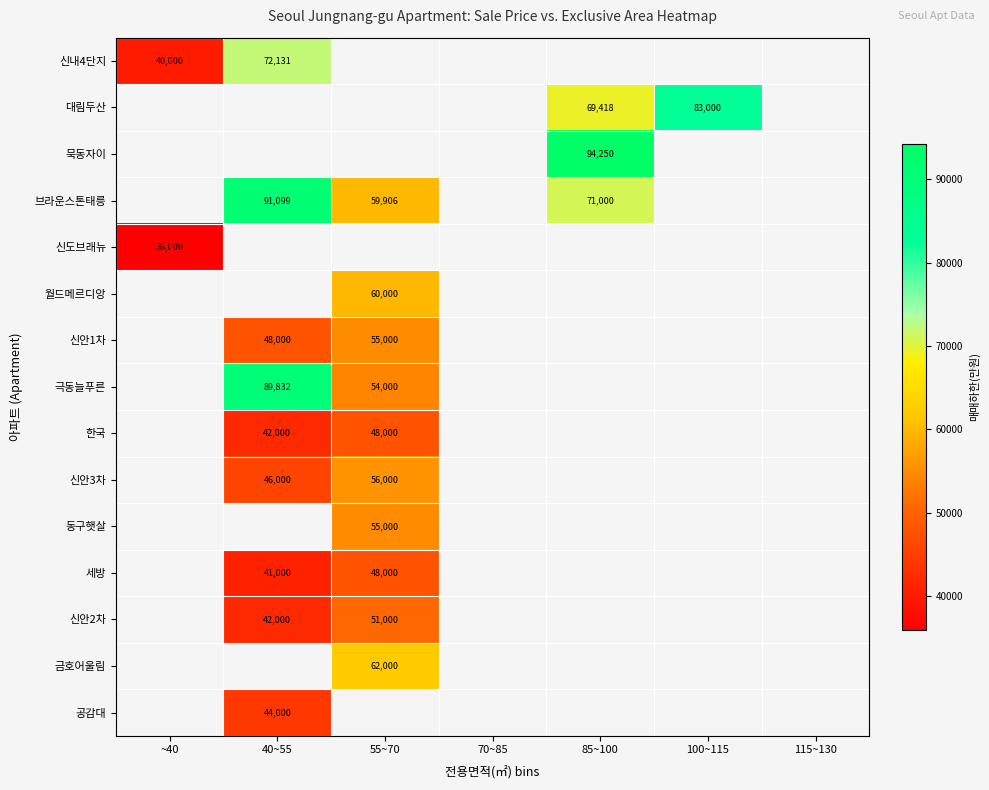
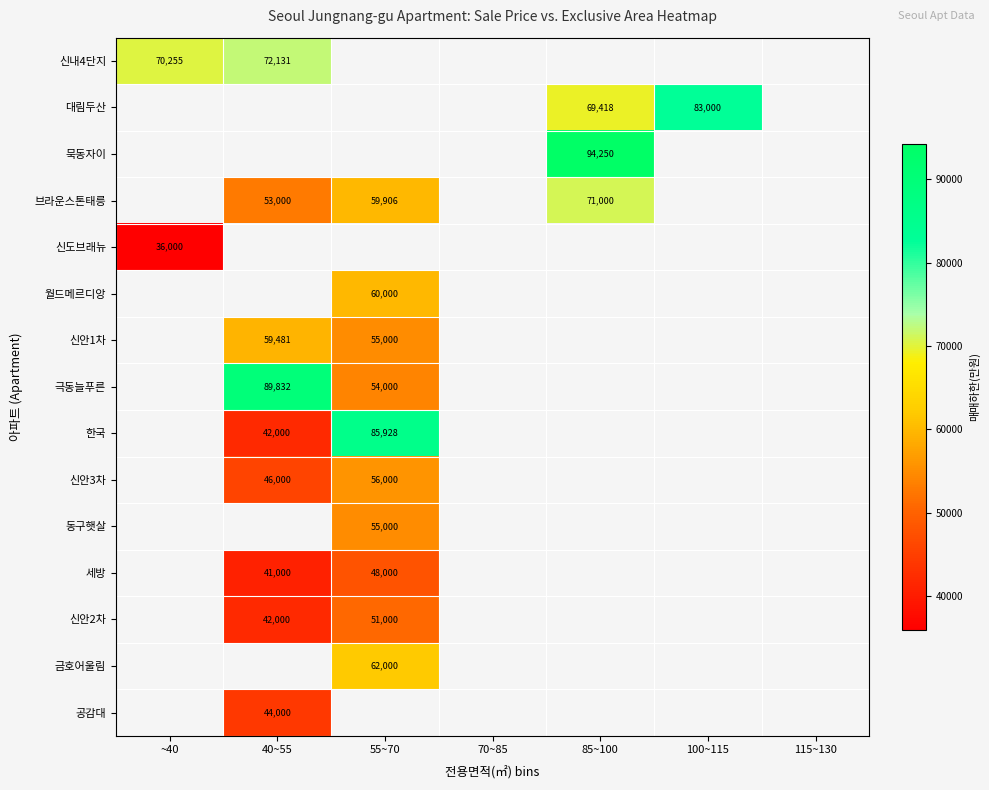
  {
    "신내4단지": {
-     "~40": "40,000",
+     "~40": "70,255",
      "40~55": "72,131"
    },
    "대림두산": {
      "85~100": "69,418",
      "100~115": "83,000"
    },
    "묵동자이": {
      "85~100": "94,250"
    },
    "브라운스톤태릉": {
-     "40~55": "91,099",
+     "40~55": "53,000",
      "55~70": "59,906",
      "85~100": "71,000"
    },
    "신도브래뉴": {
      "~40": "36,000"
    },
    "월드메르디앙": {
      "55~70": "60,000"
    },
    "신안1차": {
-     "40~55": "48,000",
+     "40~55": "59,481",
      "55~70": "55,000"
    },
    "극동늘푸른": {
      "40~55": "89,832",
      "55~70": "54,000"
    },
    "한국": {
      "40~55": "42,000",
-     "55~70": "48,000"
+     "55~70": "85,928"
    },
    "신안3차": {
      "40~55": "46,000",
      "55~70": "56,000"
    },
    "동구햇살": {
      "55~70": "55,000"
    },
    "세방": {
      "40~55": "41,000",
      "55~70": "48,000"
    },
    "신안2차": {
      "40~55": "42,000",
      "55~70": "51,000"
    },
    "금호어울림": {
      "55~70": "62,000"
    },
    "공감대": {
      "40~55": "44,000"
    }
  }
